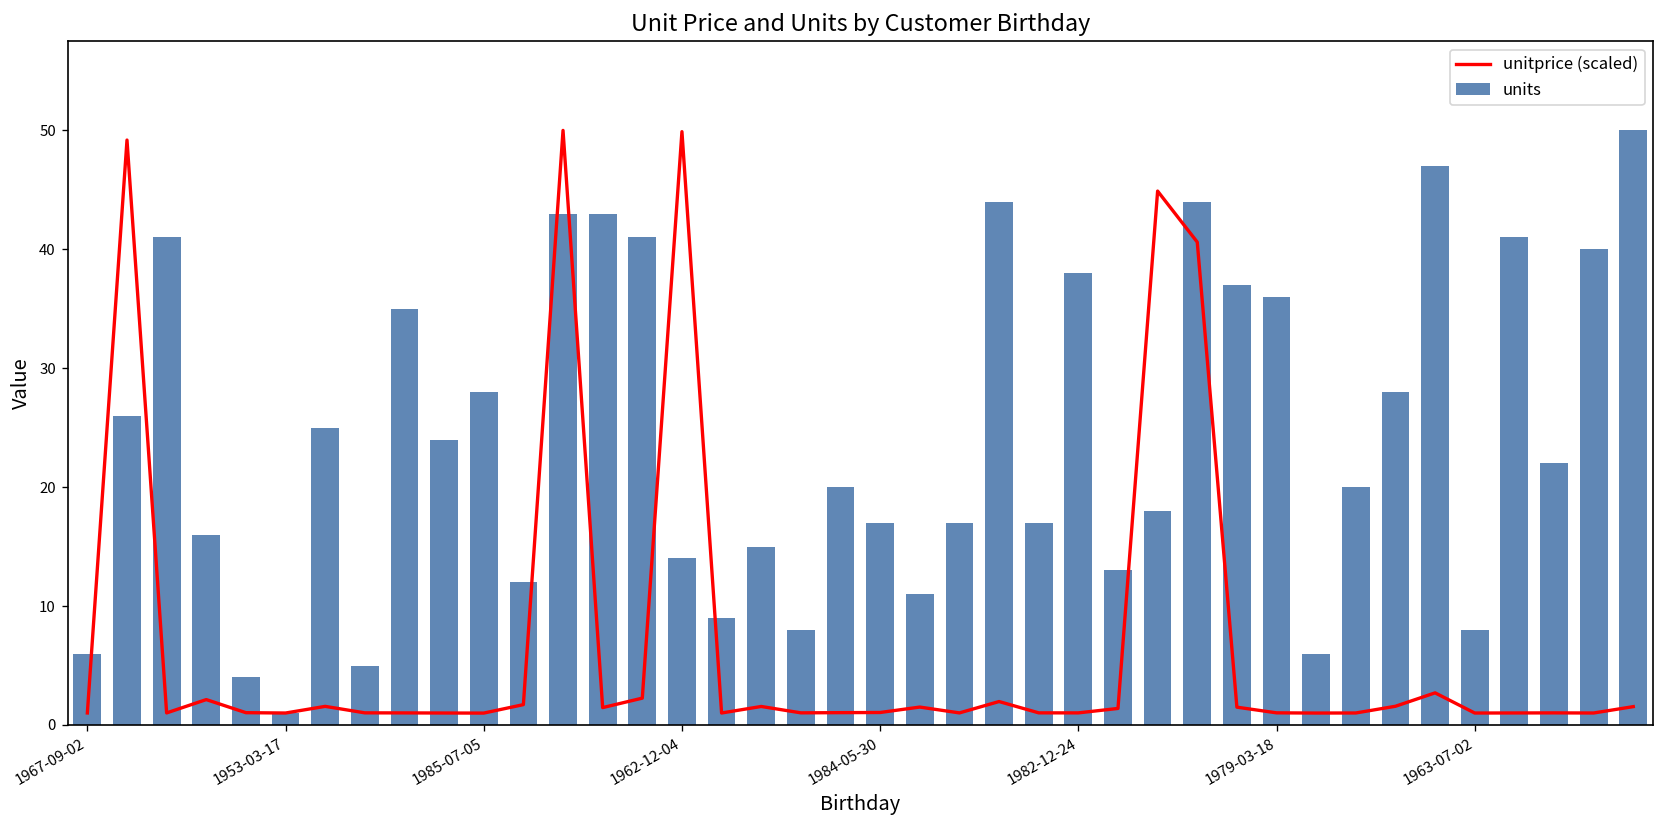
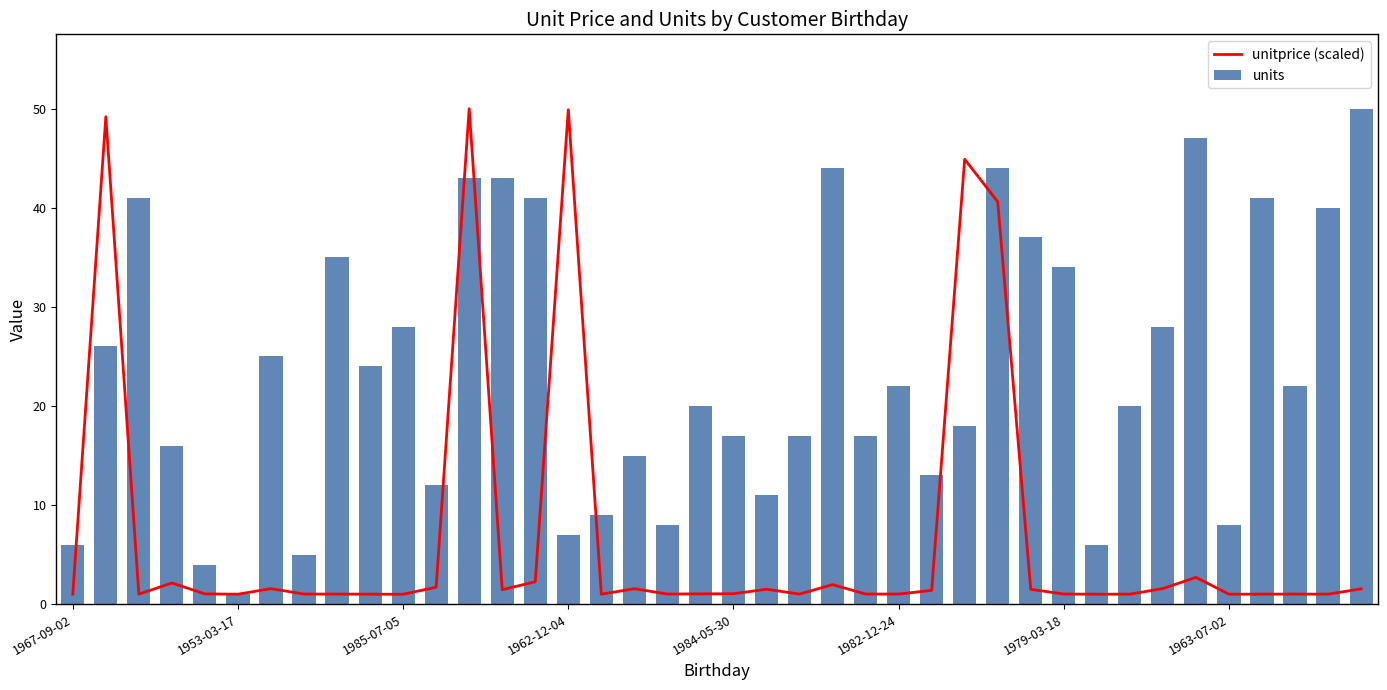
  {
    "unitprice (scaled)": {
      "1967-09-02": 1,
      "1953-03-17": 1,
      "1985-07-05": 1,
      "1962-12-04": 50,
      "1984-05-30": 1,
      "1982-12-24": 1,
      "1979-03-18": 1
    },
    "units": {
      "1967-09-02": 6,
      "1953-03-17": 1,
      "1985-07-05": 28,
-     "1962-12-04": 14,
+     "1962-12-04": 7,
      "1984-05-30": 17,
-     "1982-12-24": 38,
-     "1979-03-18": 36
+     "1982-12-24": 22,
+     "1979-03-18": 34
    }
  }
